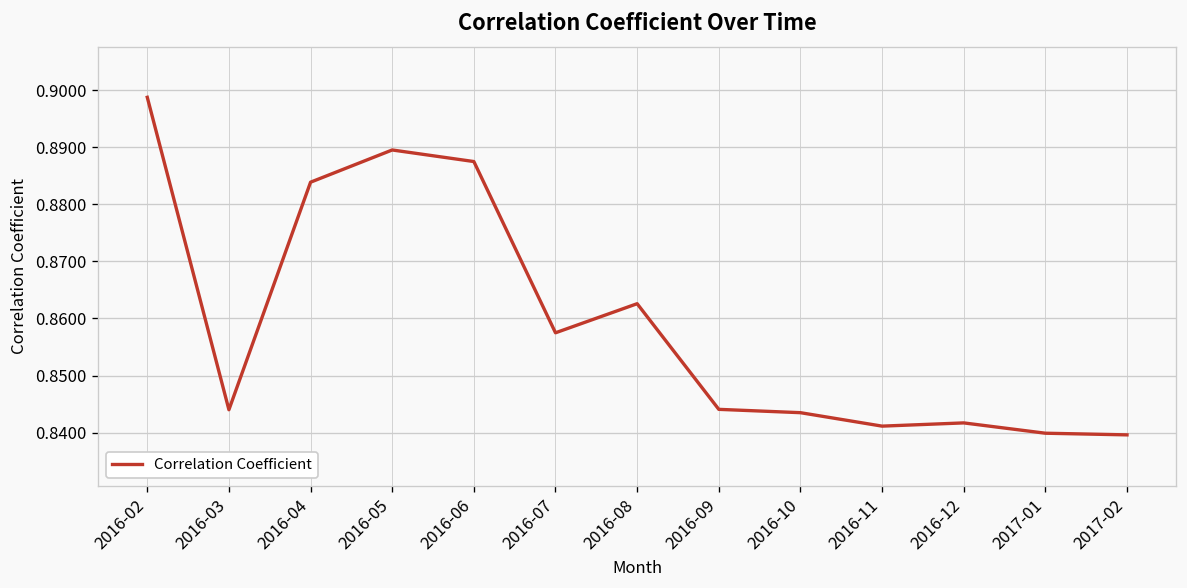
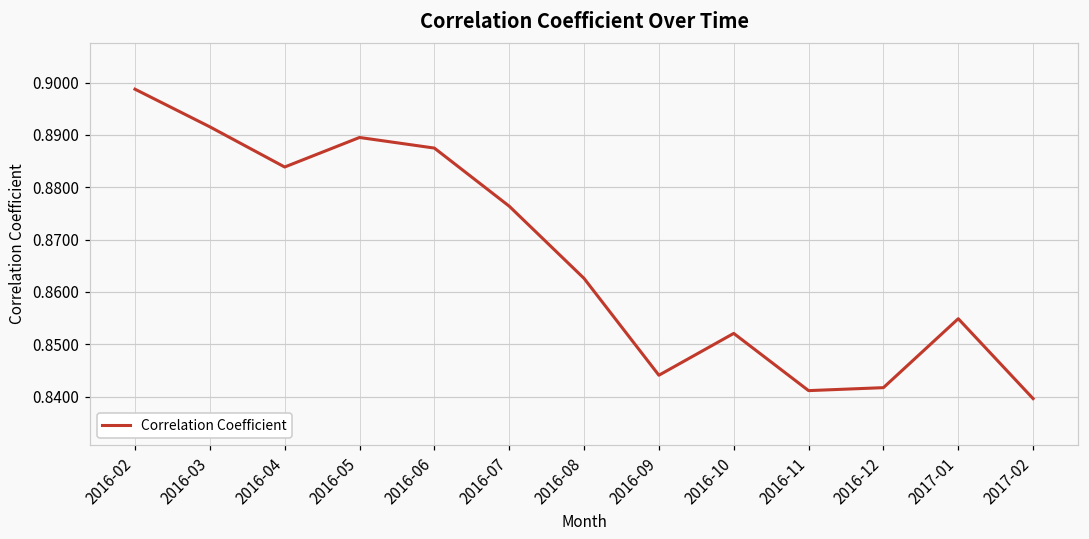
  {
    "2016-02": 0.899,
-   "2016-03": 0.844,
+   "2016-03": 0.892,
    "2016-04": 0.884,
    "2016-05": 0.890,
    "2016-06": 0.887,
-   "2016-07": 0.857,
+   "2016-07": 0.876,
    "2016-08": 0.863,
    "2016-09": 0.844,
-   "2016-10": 0.843,
+   "2016-10": 0.852,
    "2016-11": 0.841,
    "2016-12": 0.842,
-   "2017-01": 0.840,
+   "2017-01": 0.855,
    "2017-02": 0.840
  }
